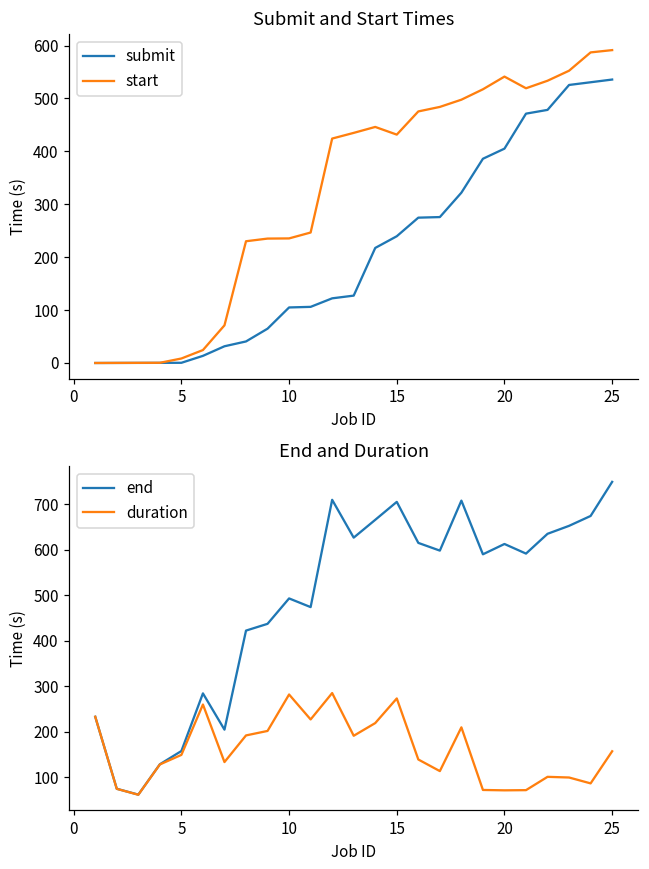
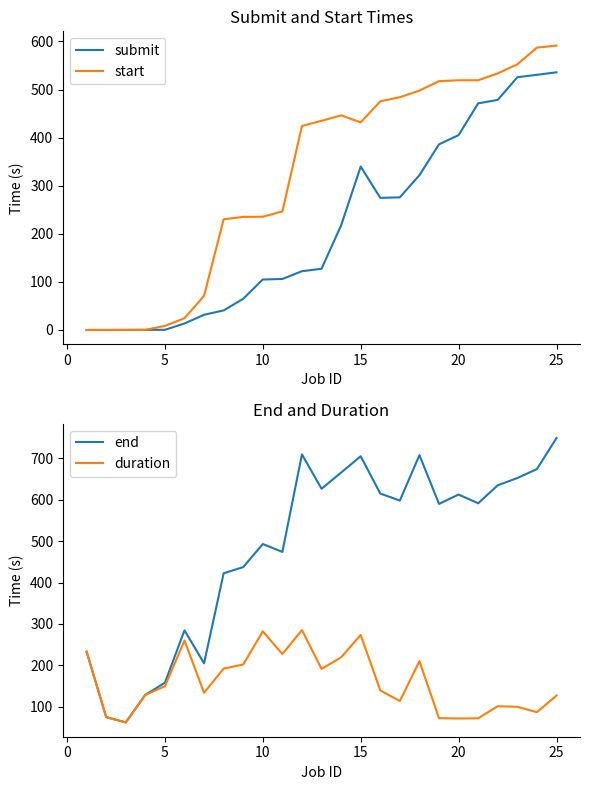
  {
    "Submit and Start Times": {
      "submit": {
        "5": 0,
        "10": 100,
-       "15": 240,
+       "15": 340,
        "20": 410,
        "25": 540
      },
      "start": {
        "5": 10,
        "10": 240,
        "15": 430,
-       "20": 540,
+       "20": 520,
        "25": 590
      }
    },
    "End and Duration": {
      "end": {
        "5": 160,
        "10": 490,
        "15": 700,
        "20": 610,
        "25": 750
      },
      "duration": {
        "5": 150,
        "10": 280,
        "15": 270,
        "20": 70,
-       "25": 160
+       "25": 130
      }
    }
  }
